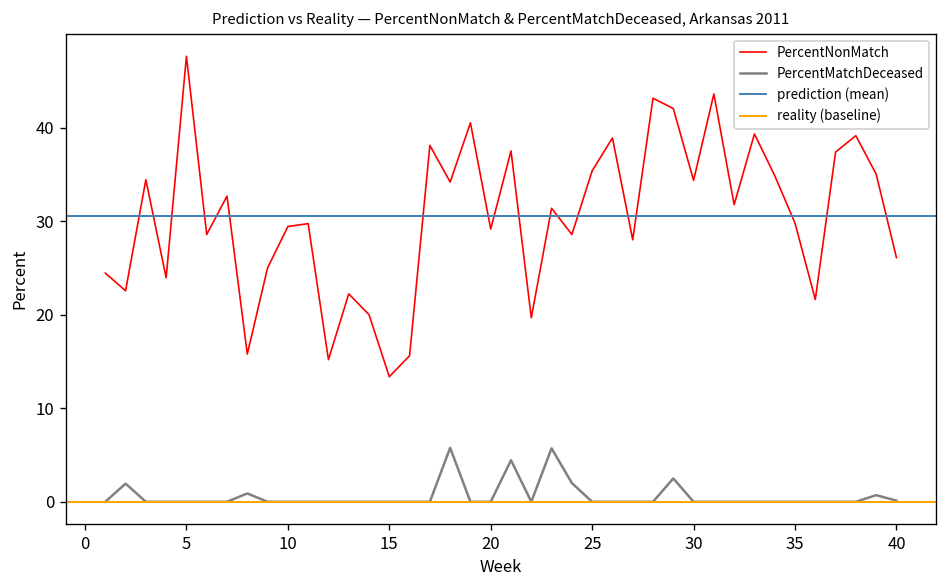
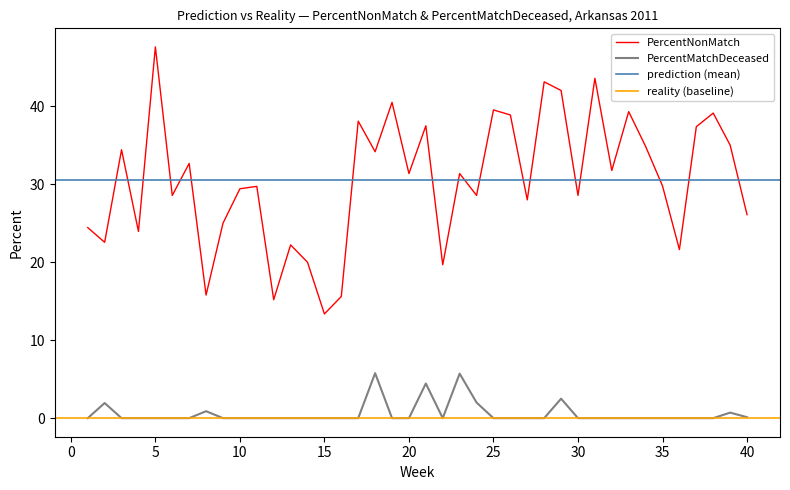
  {
    "PercentNonMatch": {
      "5": 48,
      "10": 29,
      "15": 13,
-     "20": 29,
-     "25": 35,
-     "30": 34,
+     "20": 31,
+     "25": 40,
+     "30": 29,
      "35": 30,
      "40": 26
    },
    "PercentMatchDeceased": {
      "5": 0,
      "10": 0,
      "15": 0,
      "20": 0,
      "25": 0,
      "30": 0,
      "35": 0,
      "40": 0
    }
  }
